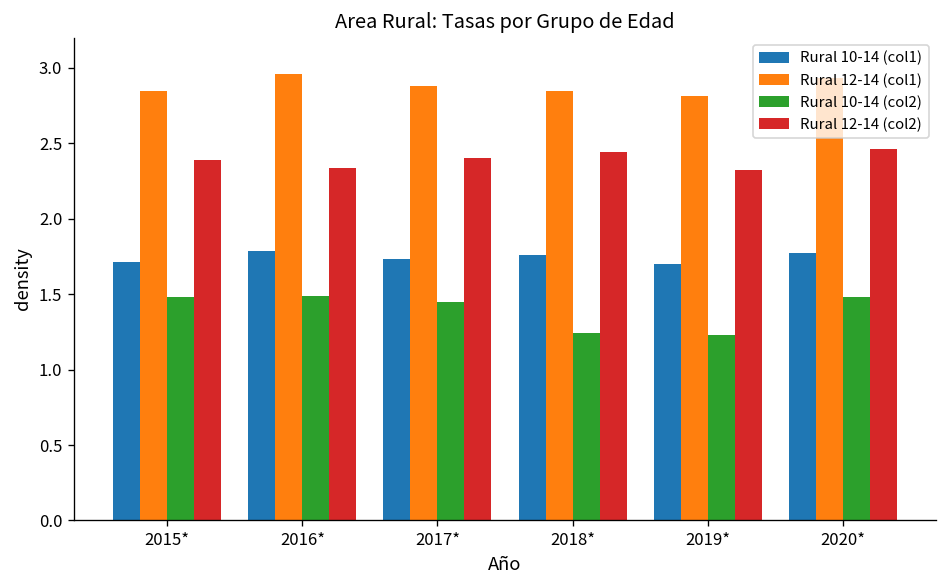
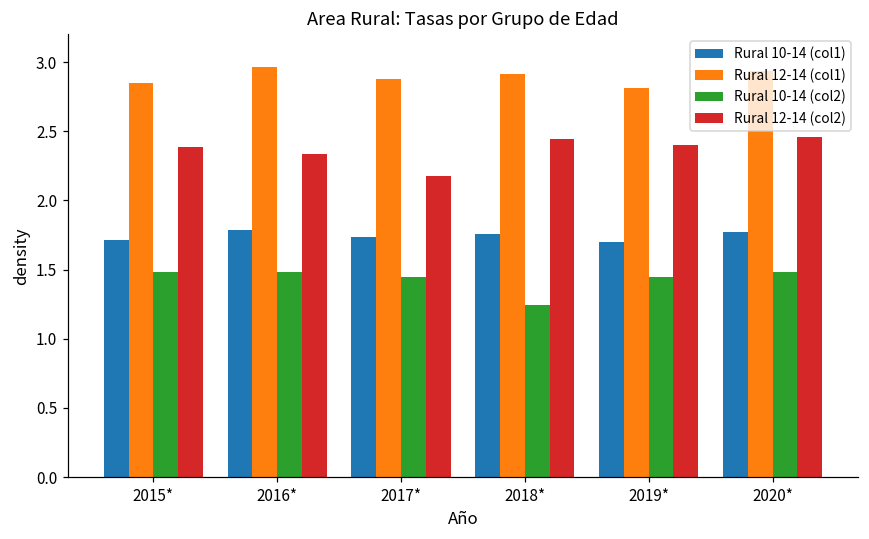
  {
    "Rural 10-14 (col1)": {
      "2015*": 1.71,
      "2016*": 1.79,
      "2017*": 1.74,
      "2018*": 1.76,
      "2019*": 1.70,
      "2020*": 1.77
    },
    "Rural 12-14 (col1)": {
      "2015*": 2.85,
      "2016*": 2.96,
      "2017*": 2.88,
-     "2018*": 2.85,
+     "2018*": 2.92,
      "2019*": 2.81
    },
    "Rural 10-14 (col2)": {
      "2015*": 1.48,
      "2016*": 1.49,
      "2017*": 1.45,
      "2018*": 1.24,
-     "2019*": 1.23,
+     "2019*": 1.45,
      "2020*": 1.48
    },
    "Rural 12-14 (col2)": {
      "2015*": 2.39,
      "2016*": 2.33,
-     "2017*": 2.40,
+     "2017*": 2.18,
      "2018*": 2.44,
-     "2019*": 2.32,
+     "2019*": 2.40,
      "2020*": 2.46
    }
  }
